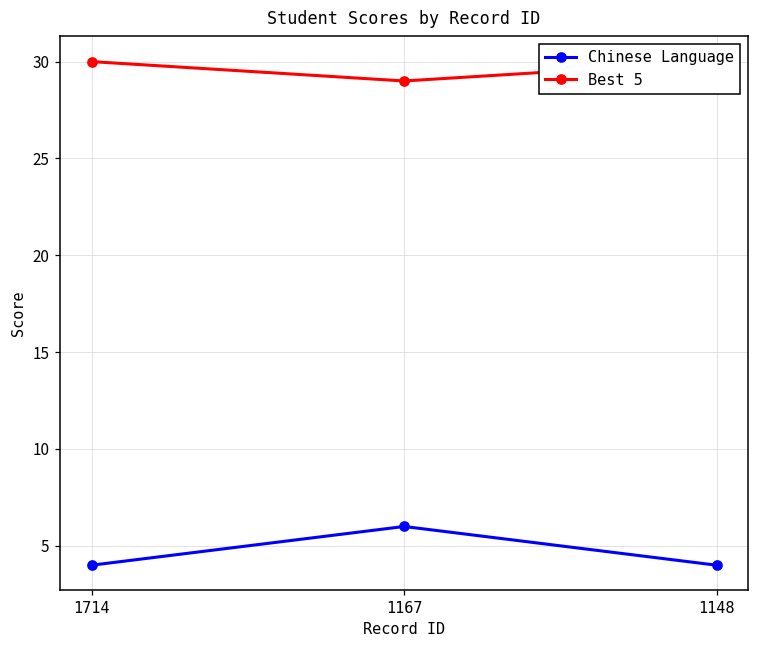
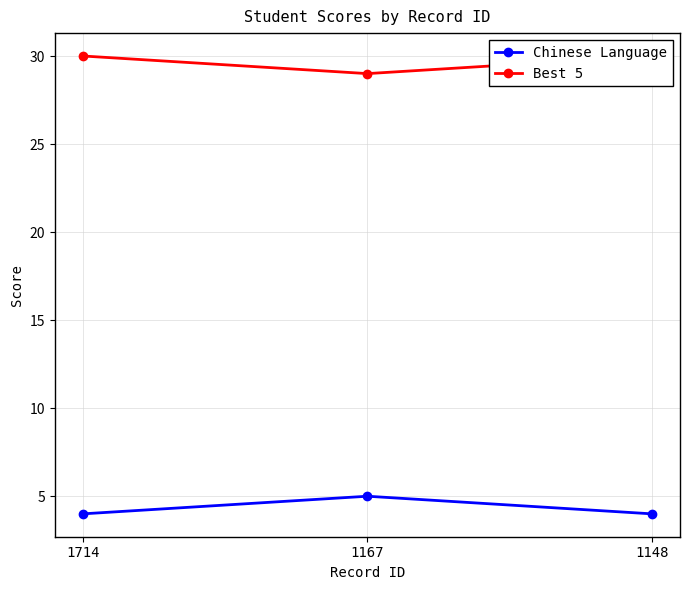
  {
    "Chinese Language": {
      "1714": 4,
-     "1167": 6,
+     "1167": 5,
      "1148": 4
    },
    "Best 5": {
      "1714": 30,
      "1167": 29
    }
  }
